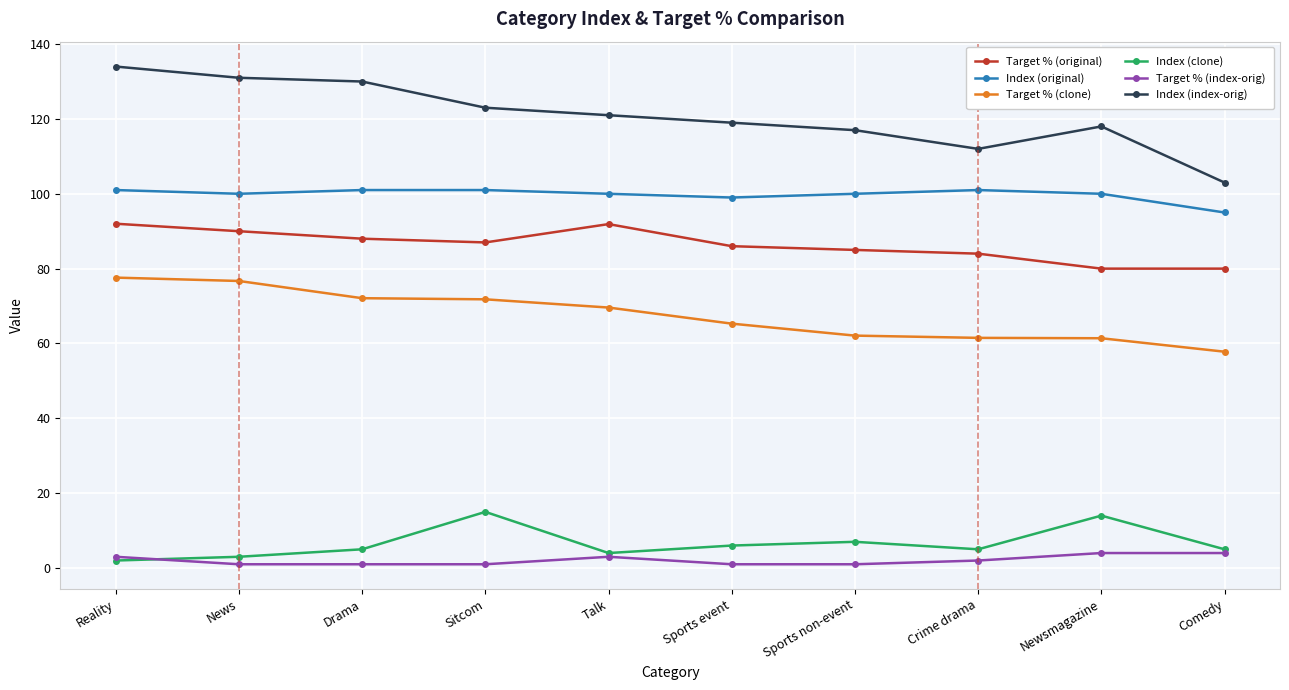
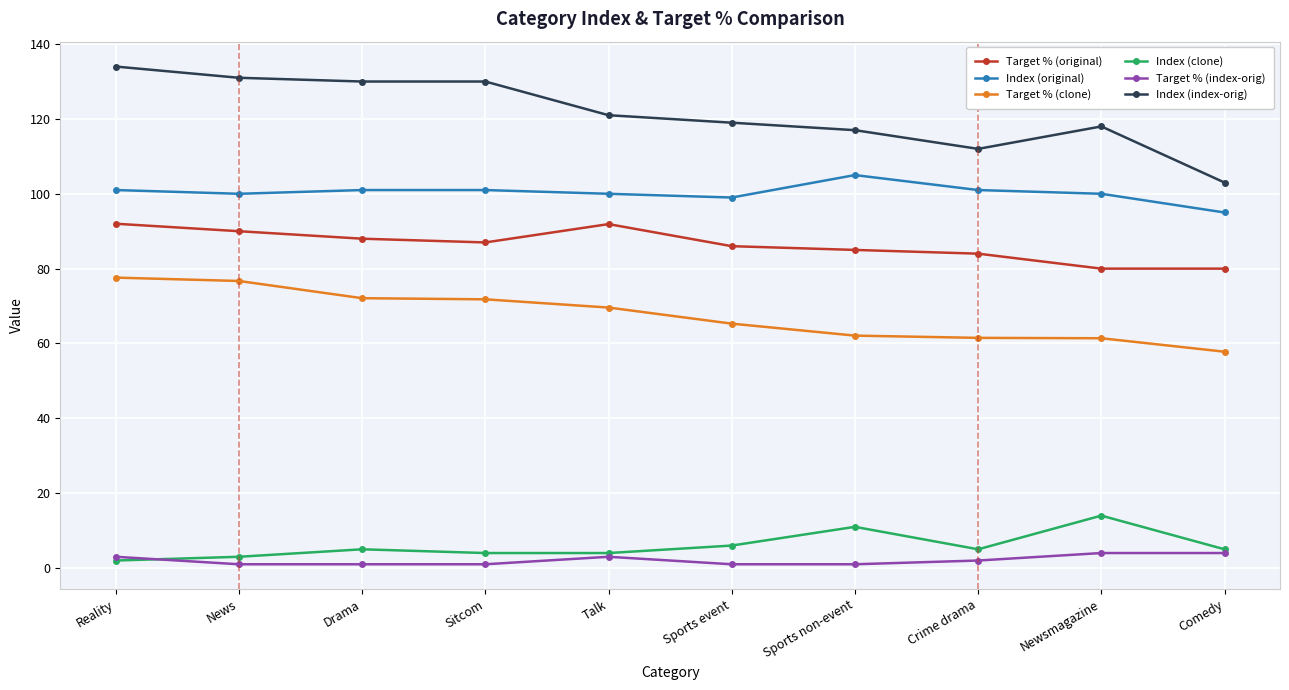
  {
    "Target % (original)": {
      "Reality": 92,
      "News": 90,
      "Drama": 88,
      "Sitcom": 87,
      "Talk": 92,
      "Sports event": 86,
      "Sports non-event": 85,
      "Crime drama": 84,
      "Newsmagazine": 80,
      "Comedy": 80
    },
    "Index (original)": {
      "Reality": 101,
      "News": 100,
      "Drama": 101,
      "Sitcom": 101,
      "Talk": 100,
      "Sports event": 99,
-     "Sports non-event": 100,
+     "Sports non-event": 105,
      "Crime drama": 101,
      "Newsmagazine": 100,
      "Comedy": 95
    },
    "Target % (clone)": {
      "Reality": 78,
      "News": 77,
      "Drama": 72,
      "Sitcom": 72,
      "Talk": 70,
      "Sports event": 65,
      "Sports non-event": 62,
      "Crime drama": 62,
      "Newsmagazine": 61,
      "Comedy": 58
    },
    "Index (clone)": {
      "Reality": 2,
      "News": 3,
      "Drama": 5,
-     "Sitcom": 15,
+     "Sitcom": 4,
      "Talk": 4,
      "Sports event": 6,
-     "Sports non-event": 7,
+     "Sports non-event": 11,
      "Crime drama": 5,
      "Newsmagazine": 14,
      "Comedy": 5
    },
    "Target % (index-orig)": {
      "Reality": 3,
      "News": 1,
      "Drama": 1,
      "Sitcom": 1,
      "Talk": 3,
      "Sports event": 1,
      "Sports non-event": 1,
      "Crime drama": 2,
      "Newsmagazine": 4,
      "Comedy": 4
    },
    "Index (index-orig)": {
      "Reality": 134,
      "News": 131,
      "Drama": 130,
-     "Sitcom": 123,
+     "Sitcom": 130,
      "Talk": 121,
      "Sports event": 119,
      "Sports non-event": 117,
      "Crime drama": 112,
      "Newsmagazine": 118,
      "Comedy": 103
    }
  }
